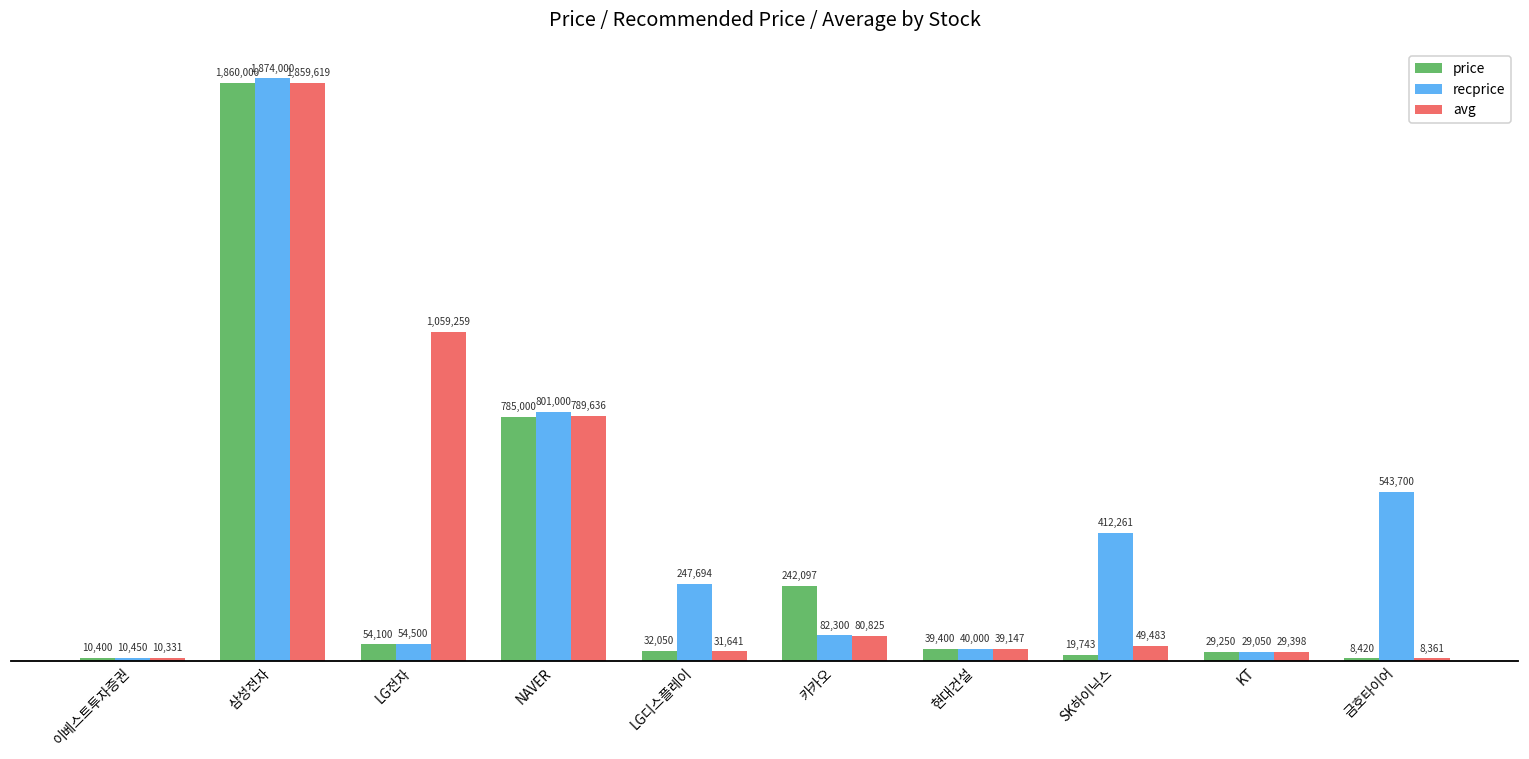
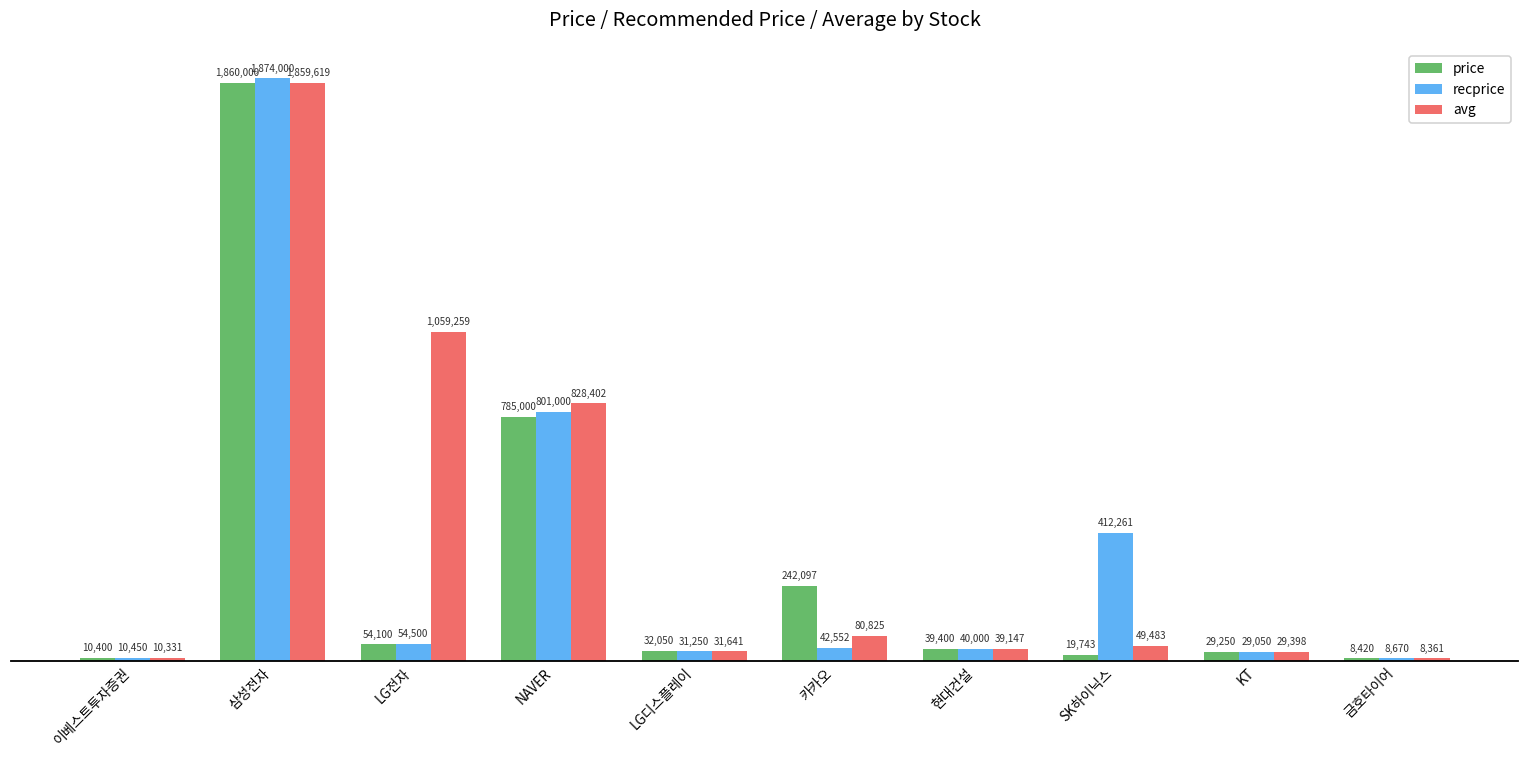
  {
    "price": {
      "이베스트투자증권": "10,400",
      "삼성전자": "1,860,000",
      "LG전자": "54,100",
      "NAVER": "785,000",
      "LG디스플레이": "32,050",
      "카카오": "242,097",
      "현대건설": "39,400",
      "SK하이닉스": "19,743",
      "KT": "29,250",
      "금호타이어": "8,420"
    },
    "recprice": {
      "이베스트투자증권": "10,450",
      "삼성전자": "1,874,000",
      "LG전자": "54,500",
      "NAVER": "801,000",
-     "LG디스플레이": "247,694",
-     "카카오": "82,300",
+     "LG디스플레이": "31,250",
+     "카카오": "42,552",
      "현대건설": "40,000",
      "SK하이닉스": "412,261",
      "KT": "29,050",
-     "금호타이어": "543,700"
+     "금호타이어": "8,670"
    },
    "avg": {
      "이베스트투자증권": "10,331",
      "삼성전자": "1,859,619",
      "LG전자": "1,059,259",
-     "NAVER": "789,636",
+     "NAVER": "828,402",
      "LG디스플레이": "31,641",
      "카카오": "80,825",
      "현대건설": "39,147",
      "SK하이닉스": "49,483",
      "KT": "29,398",
      "금호타이어": "8,361"
    }
  }
